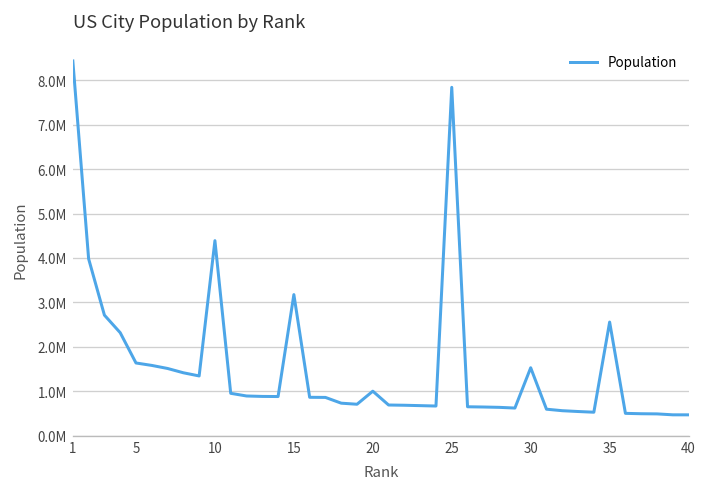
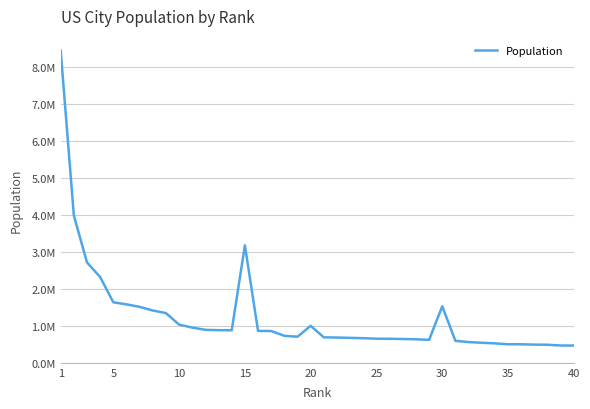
  {
    "1": 8400000,
    "5": 1600000,
-   "10": 4400000,
+   "10": 1000000,
    "15": 3200000,
    "20": 1000000,
-   "25": 7800000,
+   "25": 700000,
    "30": 1500000,
-   "35": 2600000,
+   "35": 500000,
    "40": 500000
  }
